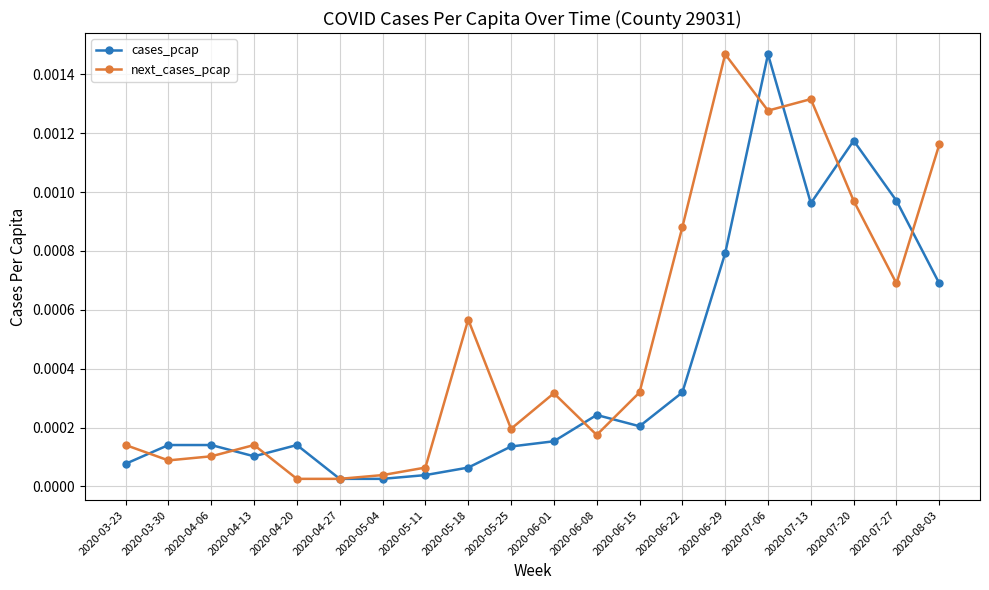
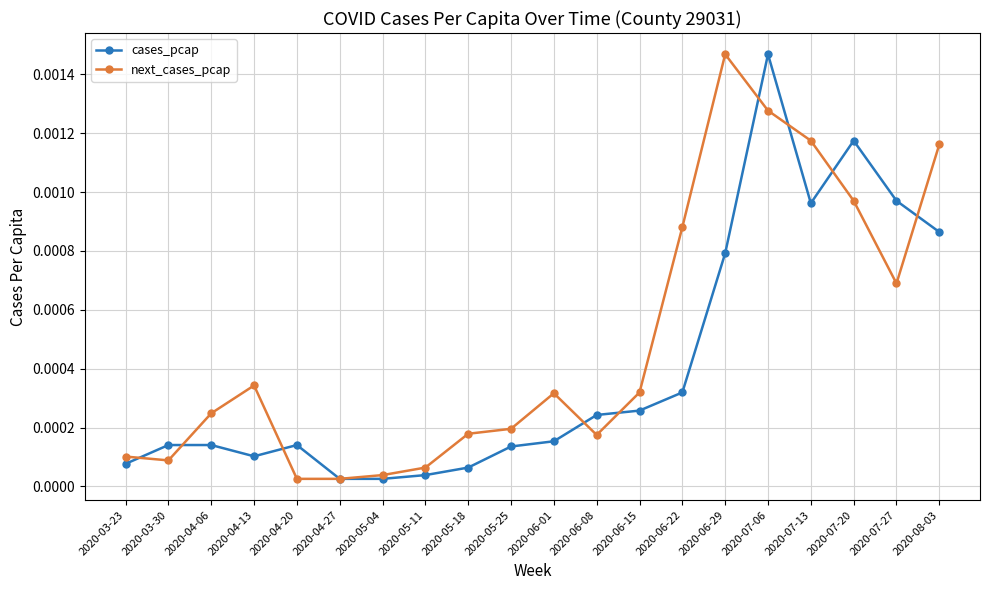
  {
    "cases_pcap": {
      "2020-03-23": 0.00008,
      "2020-03-30": 0.00014,
      "2020-04-06": 0.00014,
      "2020-04-13": 0.00010,
      "2020-04-20": 0.00014,
      "2020-05-04": 0.00003,
      "2020-05-11": 0.00004,
      "2020-05-18": 0.00006,
      "2020-05-25": 0.00014,
      "2020-06-01": 0.00015,
      "2020-06-08": 0.00024,
-     "2020-06-15": 0.00020,
+     "2020-06-15": 0.00026,
      "2020-06-22": 0.00032,
      "2020-06-29": 0.00079,
      "2020-07-06": 0.00147,
      "2020-07-13": 0.00096,
      "2020-07-20": 0.00117,
      "2020-07-27": 0.00097,
-     "2020-08-03": 0.00069
+     "2020-08-03": 0.00086
    },
    "next_cases_pcap": {
-     "2020-03-23": 0.00014,
+     "2020-03-23": 0.00010,
      "2020-03-30": 0.00009,
-     "2020-04-06": 0.00010,
-     "2020-04-13": 0.00014,
+     "2020-04-06": 0.00025,
+     "2020-04-13": 0.00034,
      "2020-04-20": 0.00003,
      "2020-05-04": 0.00004,
      "2020-05-11": 0.00006,
-     "2020-05-18": 0.00057,
+     "2020-05-18": 0.00018,
      "2020-05-25": 0.00020,
      "2020-06-01": 0.00032,
      "2020-06-08": 0.00017,
      "2020-06-15": 0.00032,
      "2020-06-22": 0.00088,
      "2020-06-29": 0.00147,
      "2020-07-06": 0.00128,
-     "2020-07-13": 0.00132,
+     "2020-07-13": 0.00117,
      "2020-07-20": 0.00097,
      "2020-07-27": 0.00069,
      "2020-08-03": 0.00116
    }
  }
